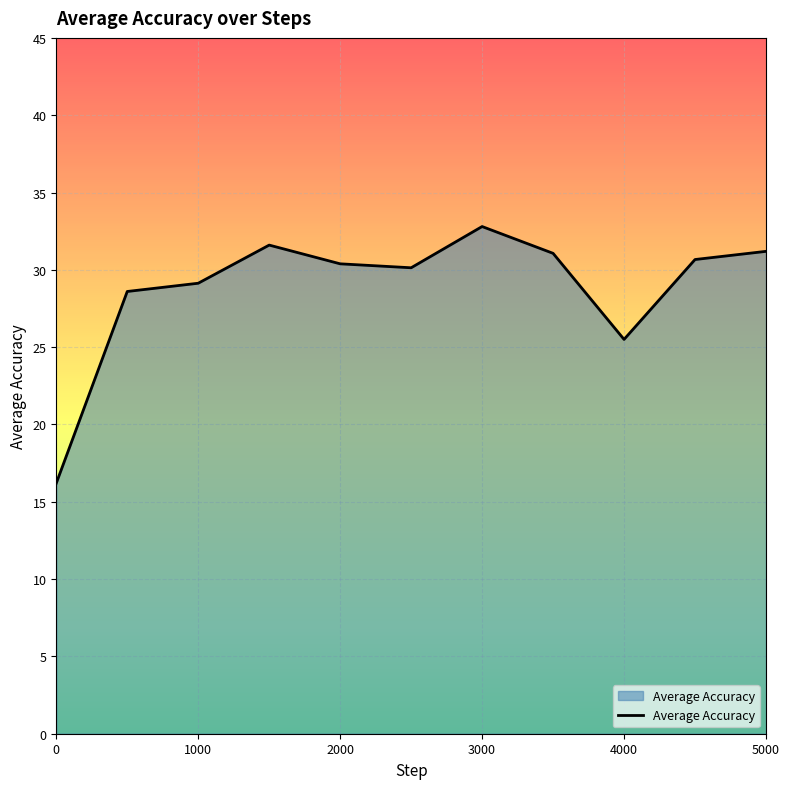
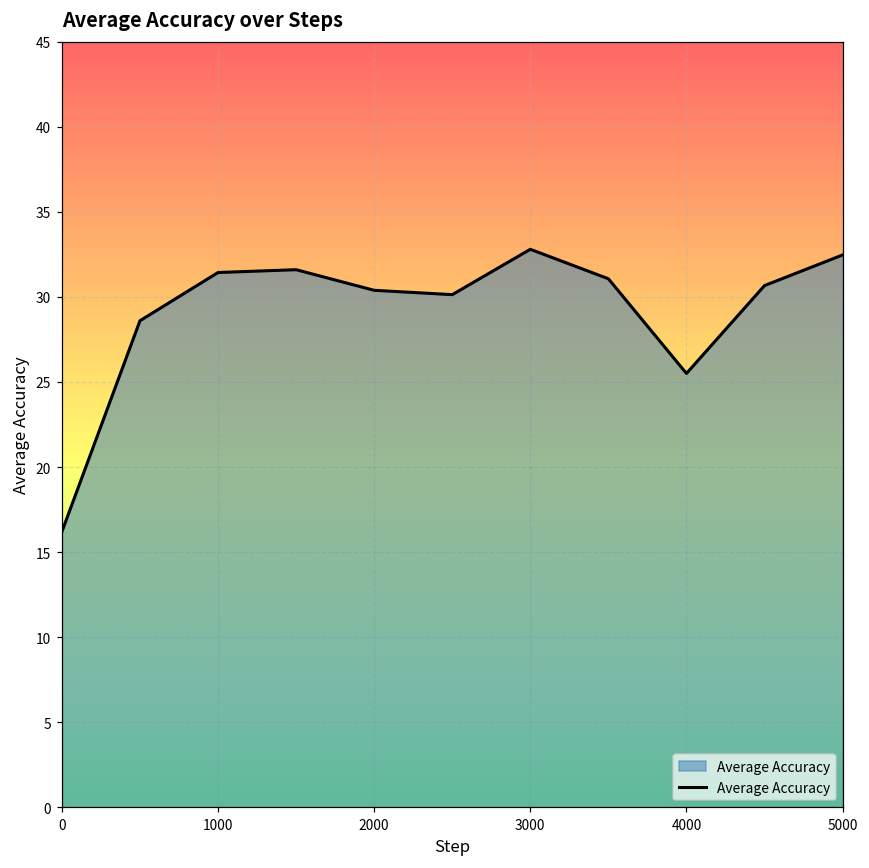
  {
    "0": 16.2,
-   "1000": 29.1,
+   "1000": 31.4,
    "2000": 30.4,
    "3000": 32.8,
    "4000": 25.5,
-   "5000": 31.2
+   "5000": 32.5
  }
